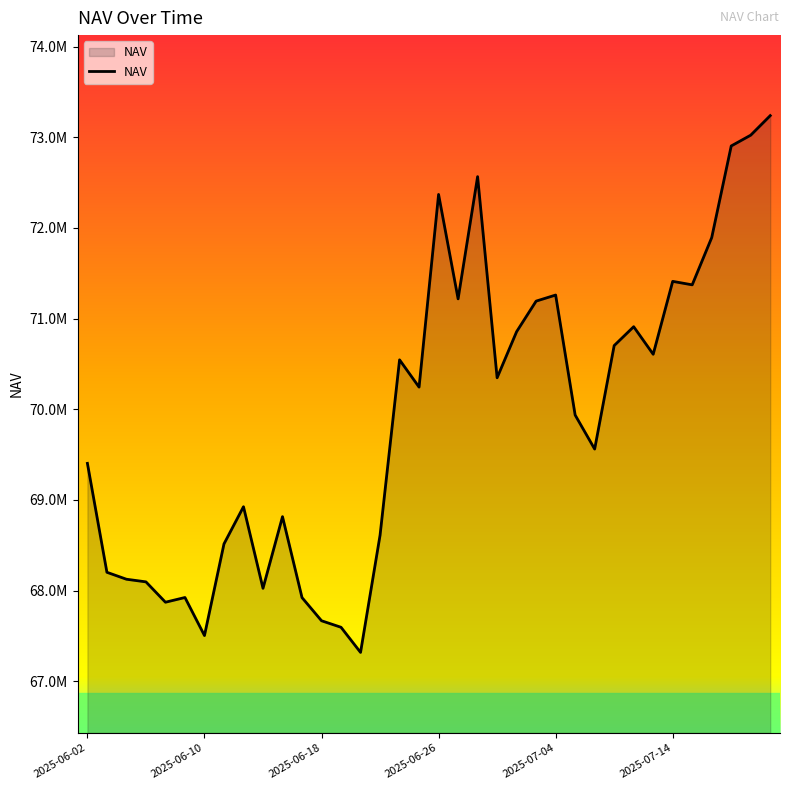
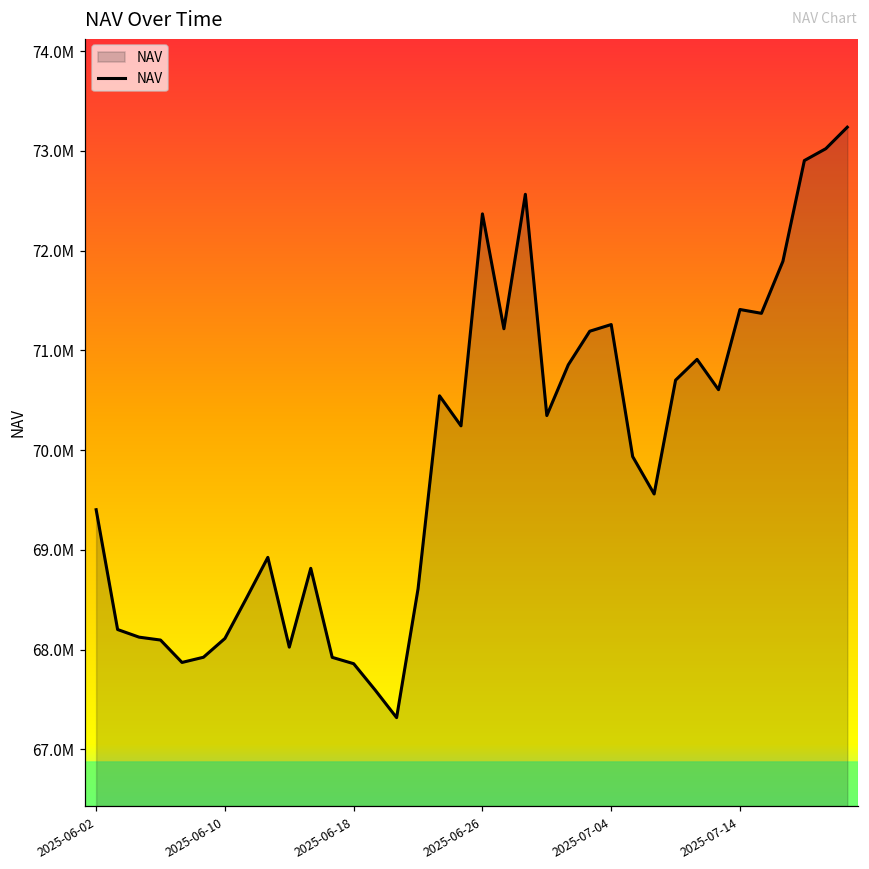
  {
    "2025-06-02": 69400000,
-   "2025-06-10": 67500000,
-   "2025-06-18": 67700000,
+   "2025-06-10": 68100000,
+   "2025-06-18": 67900000,
    "2025-06-26": 72400000,
    "2025-07-04": 71300000,
    "2025-07-14": 71400000
  }
